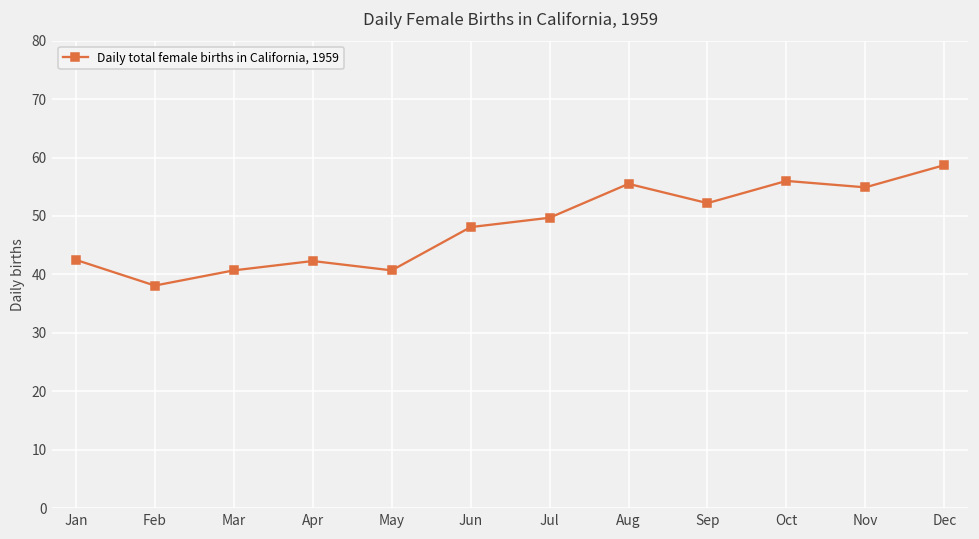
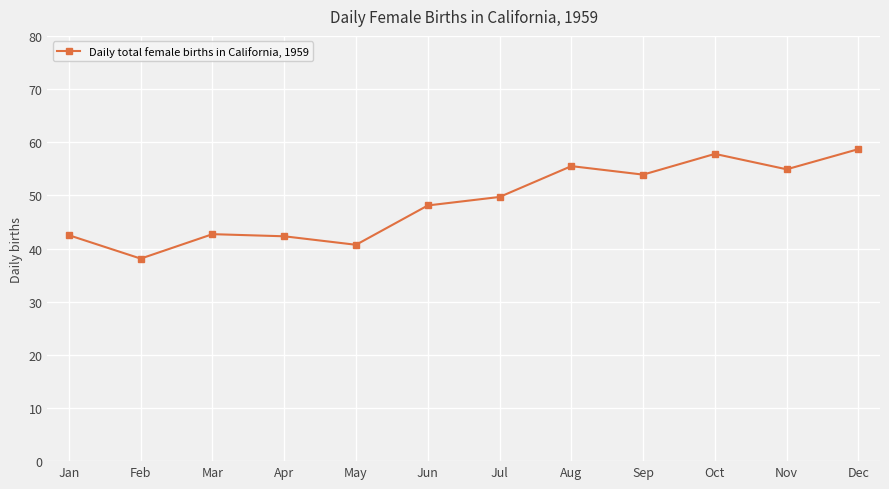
  {
    "Jan": 43,
    "Feb": 38,
-   "Mar": 41,
+   "Mar": 43,
    "Apr": 42,
    "May": 41,
    "Jun": 48,
    "Jul": 50,
    "Aug": 56,
-   "Sep": 52,
-   "Oct": 56,
+   "Sep": 54,
+   "Oct": 58,
    "Nov": 55,
    "Dec": 59
  }
